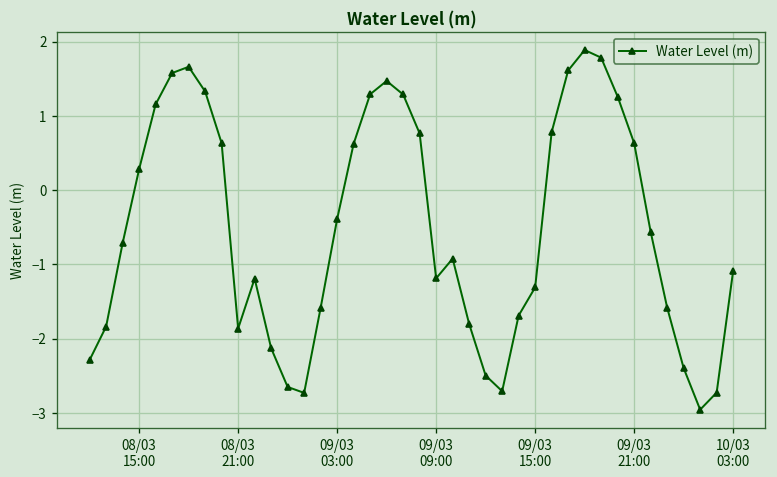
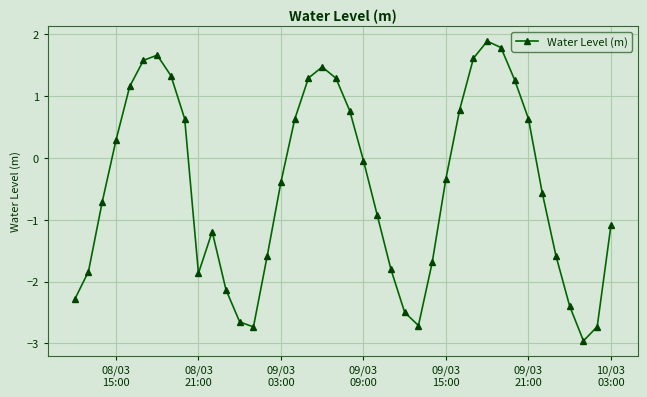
  {
    "08/03 15:00": 0.3,
    "08/03 21:00": -1.9,
    "09/03 03:00": -0.4,
-   "09/03 09:00": -1.2,
-   "09/03 15:00": -1.3,
+   "09/03 09:00": 0.0,
+   "09/03 15:00": -0.3,
    "09/03 21:00": 0.6,
    "10/03 03:00": -1.1
  }
